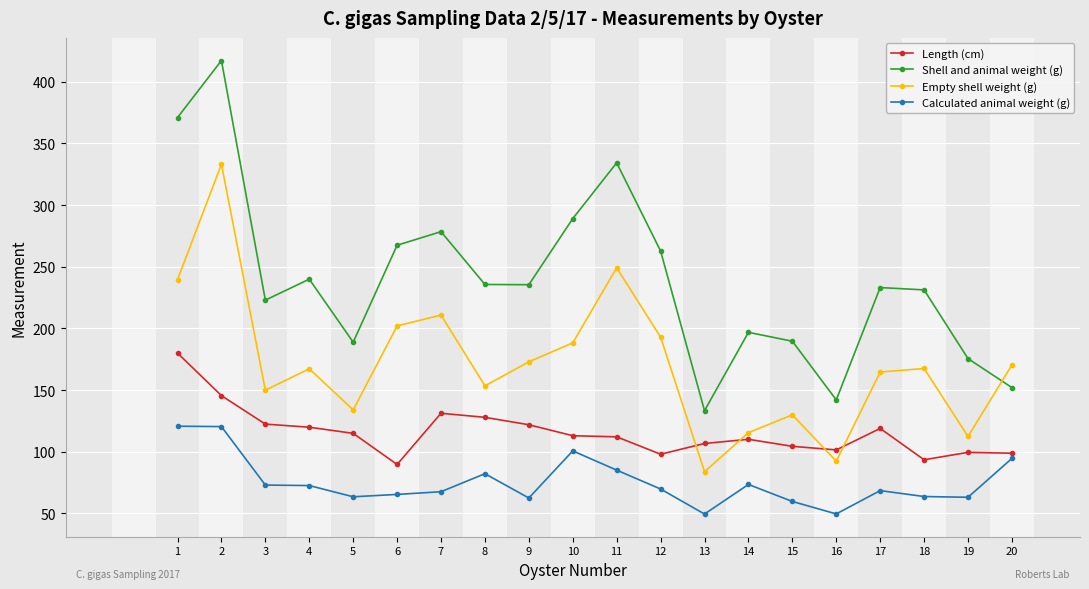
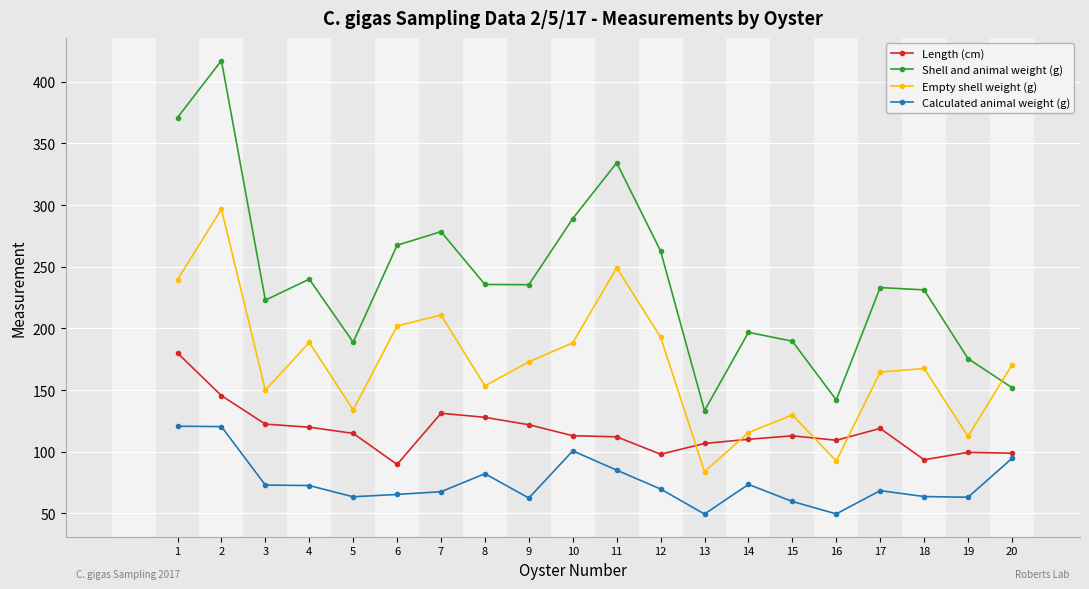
  {
    "Length (cm)": {
      "1": 180,
      "2": 146,
      "3": 122,
      "4": 120,
      "5": 115,
      "6": 90,
      "7": 131,
      "8": 128,
      "9": 122,
      "10": 113,
      "11": 112,
      "12": 98,
      "13": 107,
      "14": 110,
-     "15": 104,
-     "16": 102,
+     "15": 113,
+     "16": 109,
      "17": 119,
      "18": 94,
      "19": 100,
      "20": 99
    },
    "Shell and animal weight (g)": {
      "1": 371,
      "2": 417,
      "3": 223,
      "4": 240,
      "5": 189,
      "6": 267,
      "7": 278,
      "8": 236,
      "9": 235,
      "10": 289,
      "11": 334,
      "12": 263,
      "13": 133,
      "14": 197,
      "15": 190,
      "16": 142,
      "17": 233,
      "18": 231,
      "19": 176,
      "20": 152
    },
    "Empty shell weight (g)": {
      "1": 240,
-     "2": 333,
+     "2": 297,
      "3": 150,
-     "4": 167,
+     "4": 189,
      "5": 134,
      "6": 202,
      "7": 211,
      "8": 153,
      "9": 173,
      "10": 188,
      "11": 249,
      "12": 193,
      "13": 84,
      "14": 116,
      "15": 130,
      "16": 92,
      "17": 165,
      "18": 168,
      "19": 112,
      "20": 170
    },
    "Calculated animal weight (g)": {
      "1": 121,
      "2": 120,
      "3": 73,
      "4": 73,
      "5": 64,
      "6": 65,
      "7": 68,
      "8": 82,
      "9": 63,
      "10": 101,
      "11": 85,
      "12": 70,
      "13": 50,
      "14": 74,
      "15": 60,
      "16": 50,
      "17": 69,
      "18": 64,
      "19": 63,
      "20": 95
    }
  }
